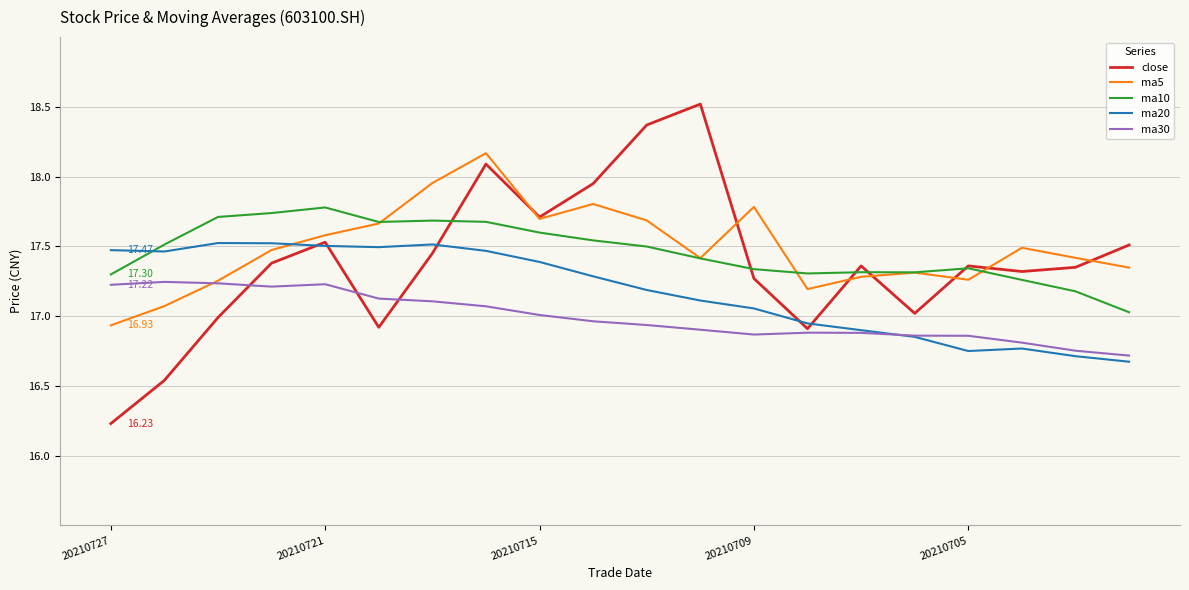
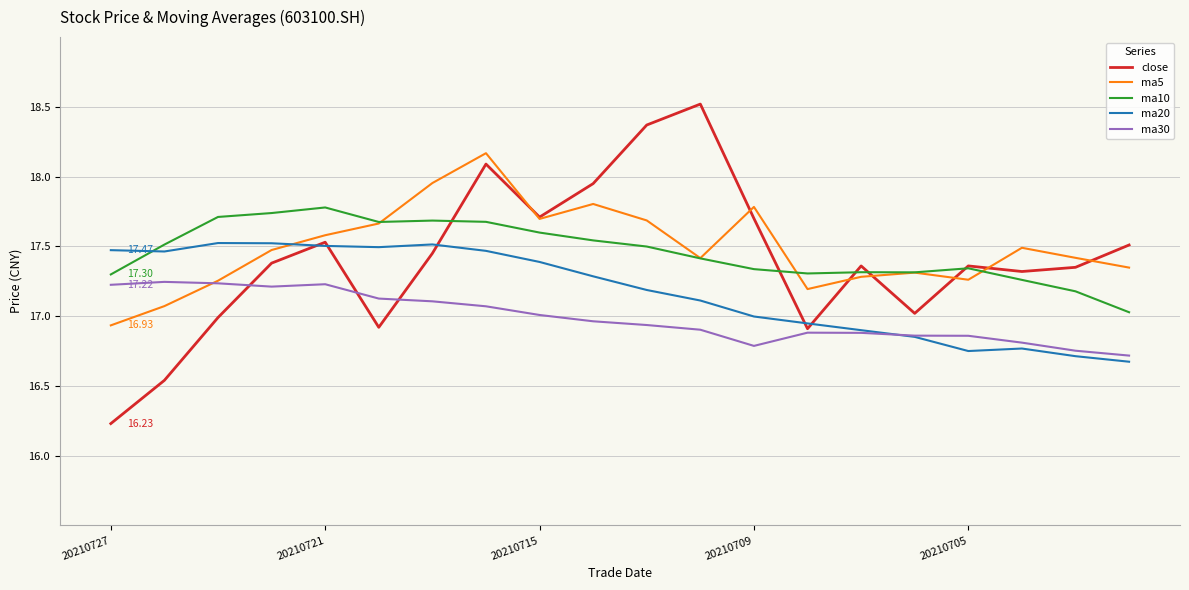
  {
    "close": {
      "20210721": 17.53,
-     "20210709": 17.27
+     "20210709": 17.70
    },
    "ma5": {
      "20210727": 16.93
    },
    "ma10": {
      "20210727": 17.30
    },
    "ma20": {
      "20210721": 17.50,
      "20210715": 17.39,
-     "20210709": 17.06,
+     "20210709": 17.00,
      "20210705": 16.75
    },
    "ma30": {
      "20210721": 17.23,
      "20210715": 17.01,
-     "20210709": 16.87,
+     "20210709": 16.79,
      "20210705": 16.86
    }
  }
